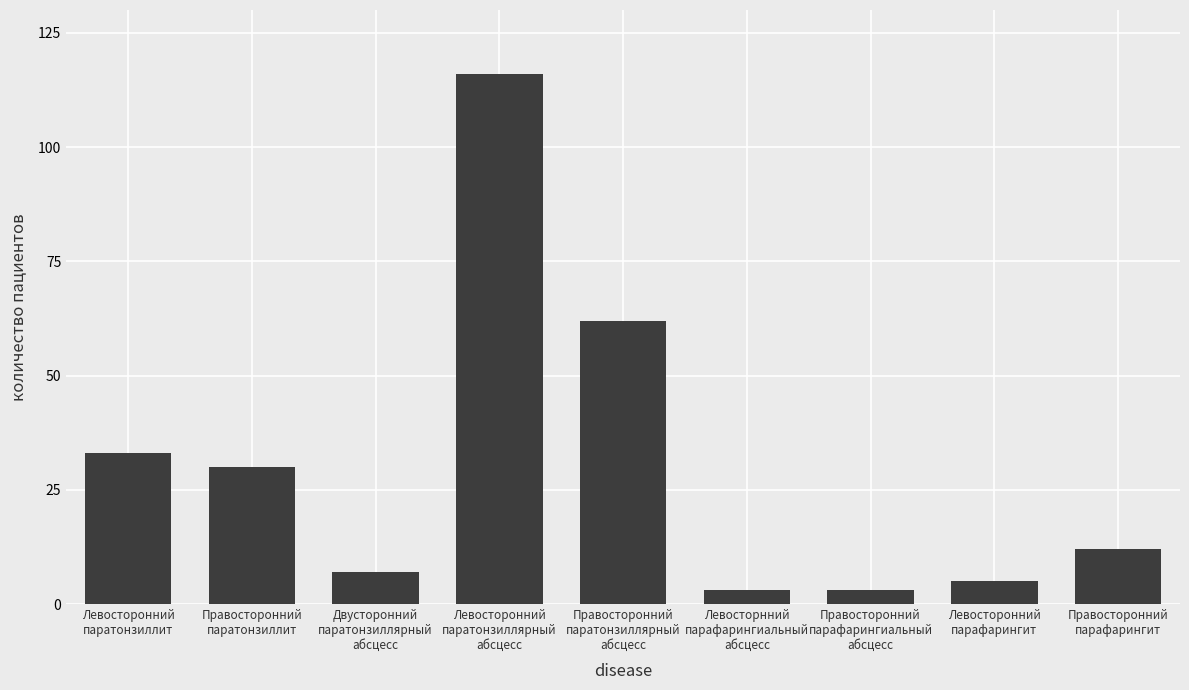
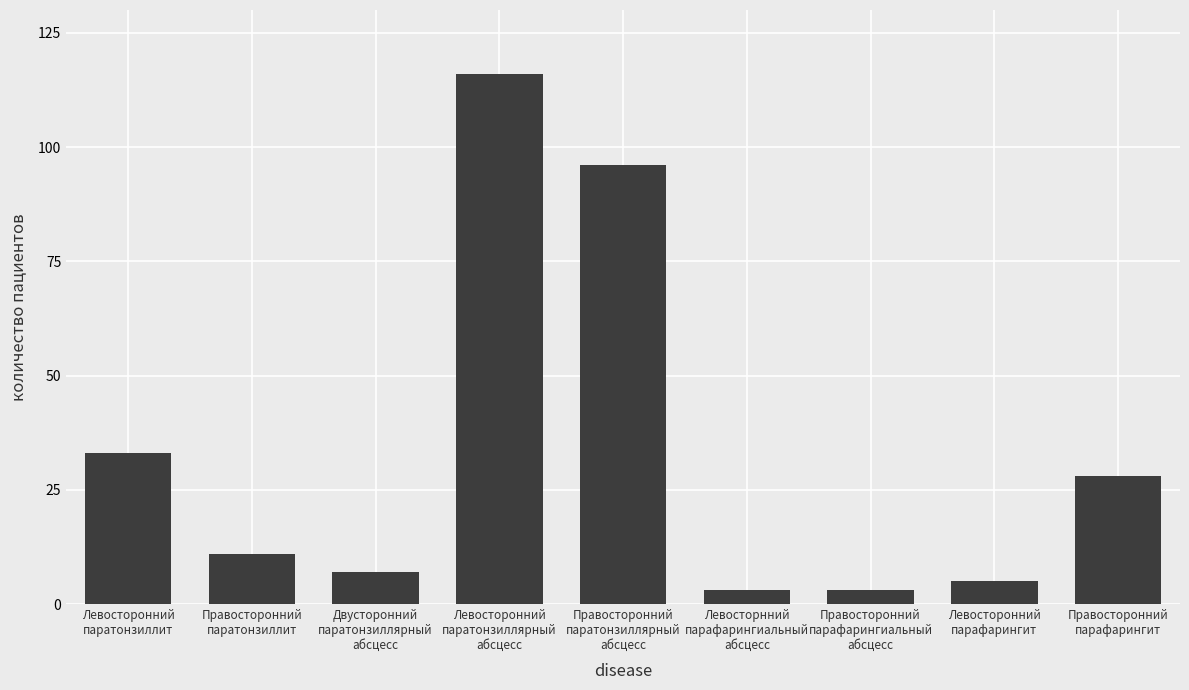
  {
    "Левосторонний паратонзиллит": 33,
-   "Правосторонний паратонзиллит": 30,
+   "Правосторонний паратонзиллит": 11,
    "Двусторонний паратонзиллярный абсцесс": 7,
    "Левосторонний паратонзиллярный абсцесс": 116,
-   "Правосторонний паратонзиллярный абсцесс": 62,
+   "Правосторонний паратонзиллярный абсцесс": 96,
    "Левосторнний парафарингиальный абсцесс": 3,
    "Правосторонний парафарингиальный абсцесс": 3,
    "Левосторонний парафарингит": 5,
-   "Правосторонний парафарингит": 12
+   "Правосторонний парафарингит": 28
  }
